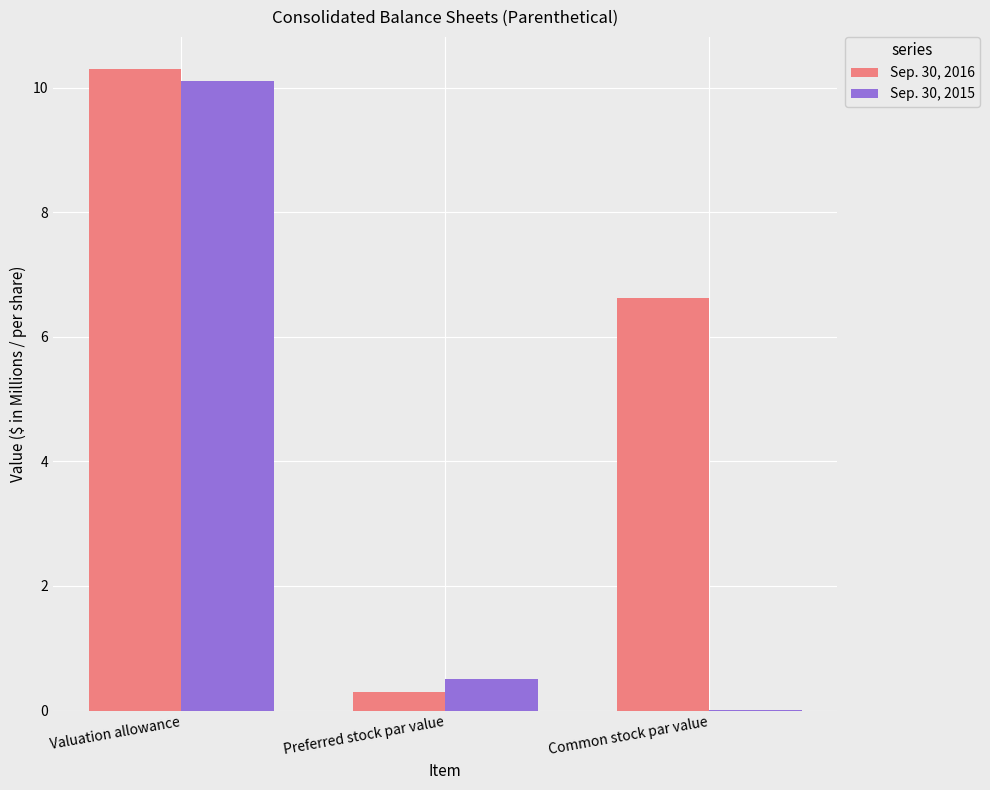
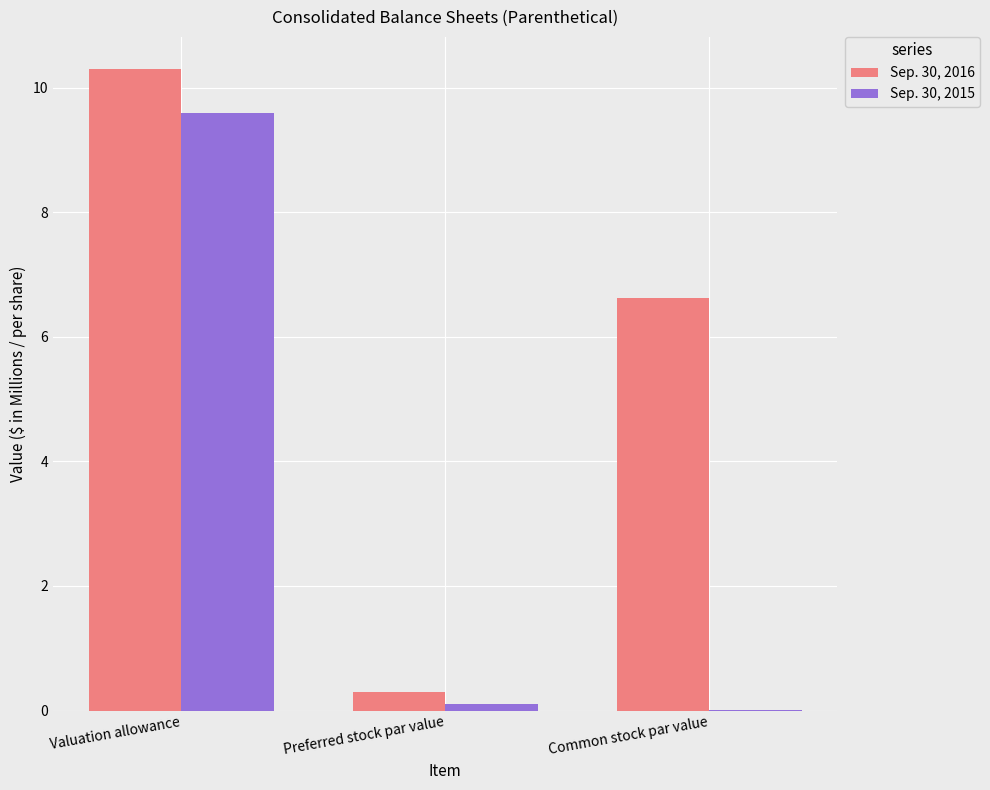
  {
    "Sep. 30, 2016": {
      "Valuation allowance": 10.3,
      "Preferred stock par value": 0.3,
      "Common stock par value": 6.6
    },
    "Sep. 30, 2015": {
-     "Valuation allowance": 10.1,
-     "Preferred stock par value": 0.5
+     "Valuation allowance": 9.6,
+     "Preferred stock par value": 0.1
    }
  }
